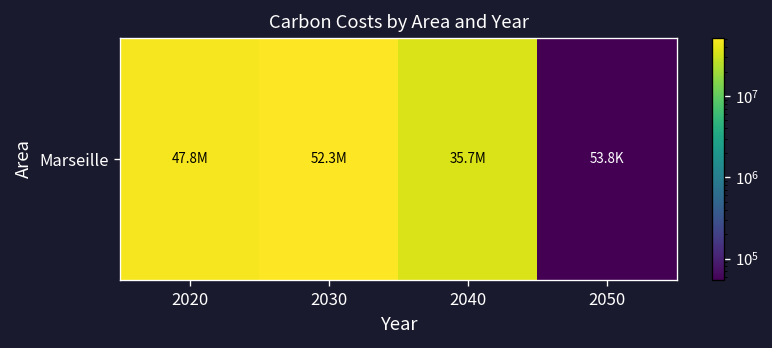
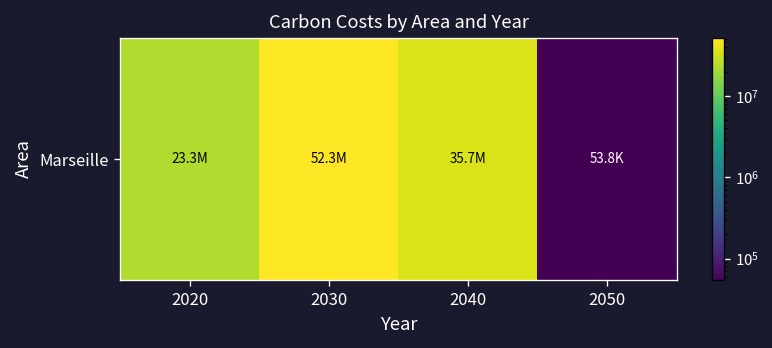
  {
    "Marseille": {
-     "2020": "47.8M",
+     "2020": "23.3M",
      "2030": "52.3M",
      "2040": "35.7M",
      "2050": "53.8K"
    }
  }
